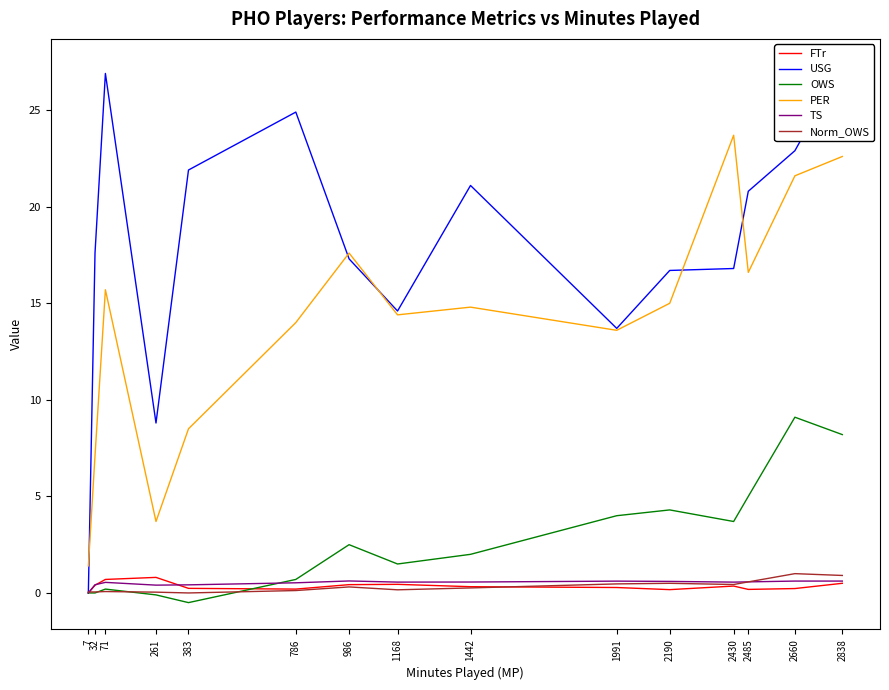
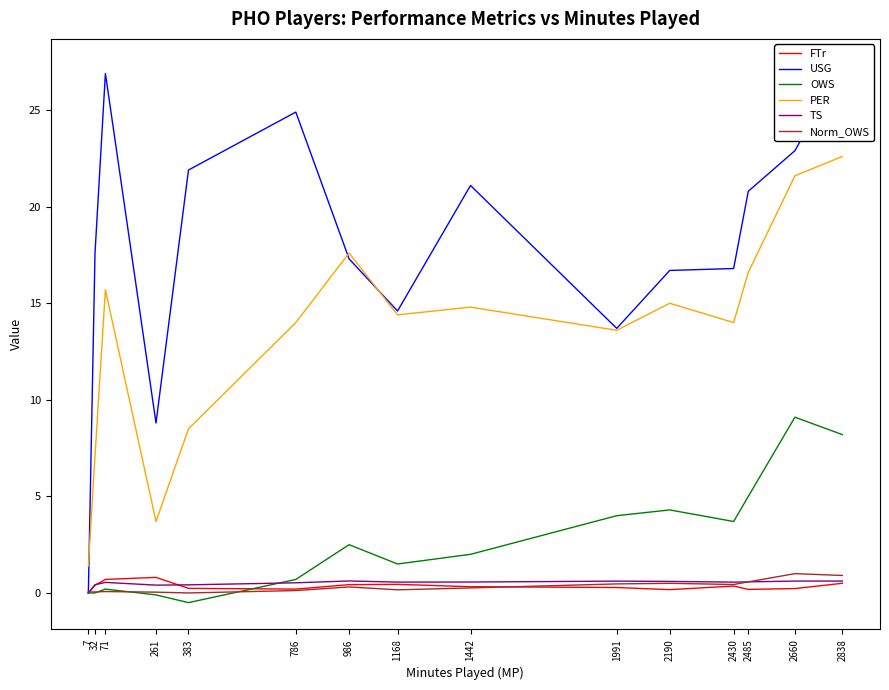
  {
    "FTr": {
      "71": 0.7,
      "261": 0.8,
      "383": 0.2,
      "1991": 0.3,
      "2190": 0.2,
      "2485": 0.2,
      "2660": 0.2
    },
    "USG": {
      "32": 17.6,
      "71": 26.9,
      "261": 8.8,
      "383": 21.9,
      "786": 24.9,
      "986": 17.3,
      "1168": 14.6,
      "1442": 21.1,
      "2190": 16.7,
      "2430": 16.8,
      "2485": 20.8,
      "2660": 22.9
    },
    "OWS": {
      "261": -0.1,
      "383": -0.5,
      "786": 0.7,
      "986": 2.5,
      "1168": 1.5,
      "1442": 2.0,
      "1991": 4.0,
      "2190": 4.3,
      "2430": 3.7,
      "2485": 5.0,
      "2660": 9.1,
      "2838": 8.2
    },
    "PER": {
      "7": 1.4,
      "32": 7.1,
      "71": 15.7,
      "261": 3.7,
      "383": 8.5,
      "786": 14.0,
      "986": 17.6,
      "1168": 14.4,
      "1442": 14.8,
      "2190": 15.0,
-     "2430": 23.7,
+     "2430": 14.0,
      "2485": 16.6,
      "2660": 21.6,
      "2838": 22.6
    },
    "TS": {
      "71": 0.5,
      "261": 0.4,
      "383": 0.4,
      "786": 0.5,
      "986": 0.6,
      "1442": 0.6,
      "1991": 0.6,
      "2660": 0.6
    },
    "Norm_OWS": {
      "261": 0.0,
      "383": 0.0,
      "1168": 0.2,
      "1991": 0.5,
      "2660": 1.0,
      "2838": 0.9
    }
  }
